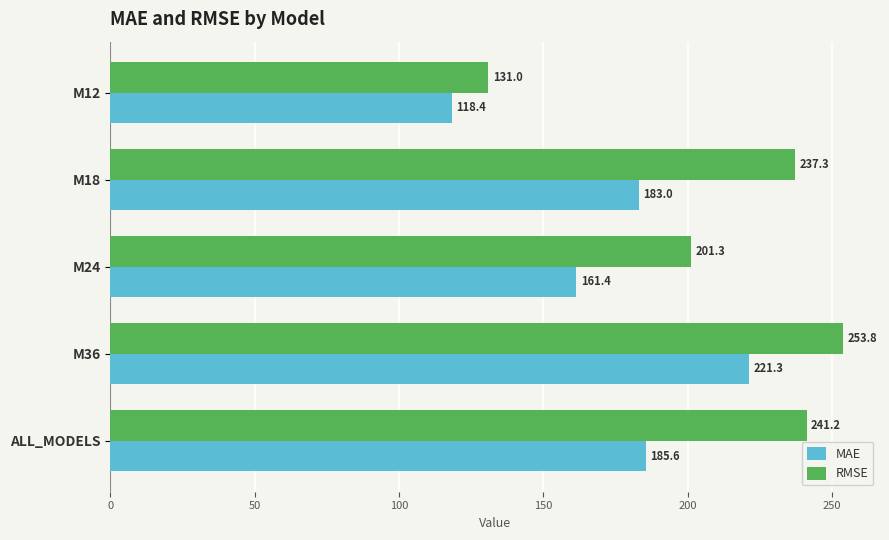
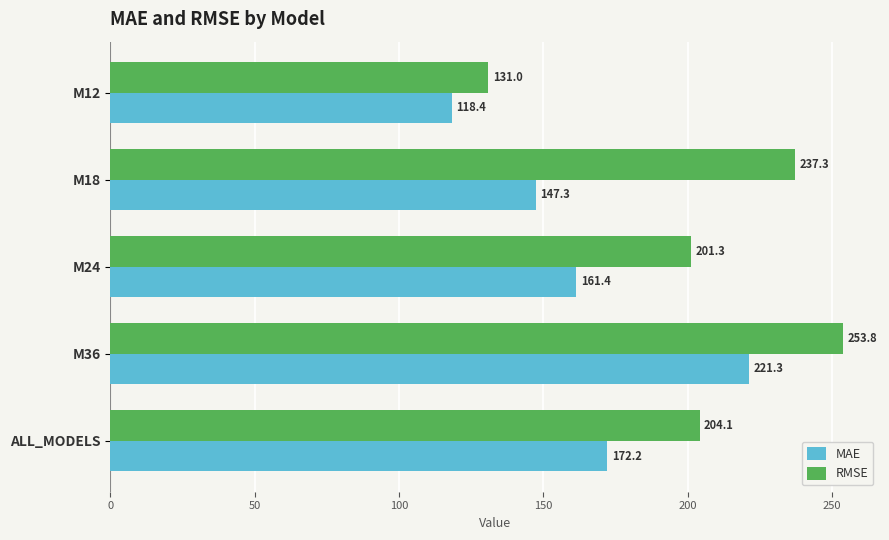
  {
    "MAE": {
      "M12": 118.4,
-     "M18": 183.0,
+     "M18": 147.3,
      "M24": 161.4,
      "M36": 221.3,
-     "ALL_MODELS": 185.6
+     "ALL_MODELS": 172.2
    },
    "RMSE": {
      "M12": 131.0,
      "M18": 237.3,
      "M24": 201.3,
      "M36": 253.8,
-     "ALL_MODELS": 241.2
+     "ALL_MODELS": 204.1
    }
  }
